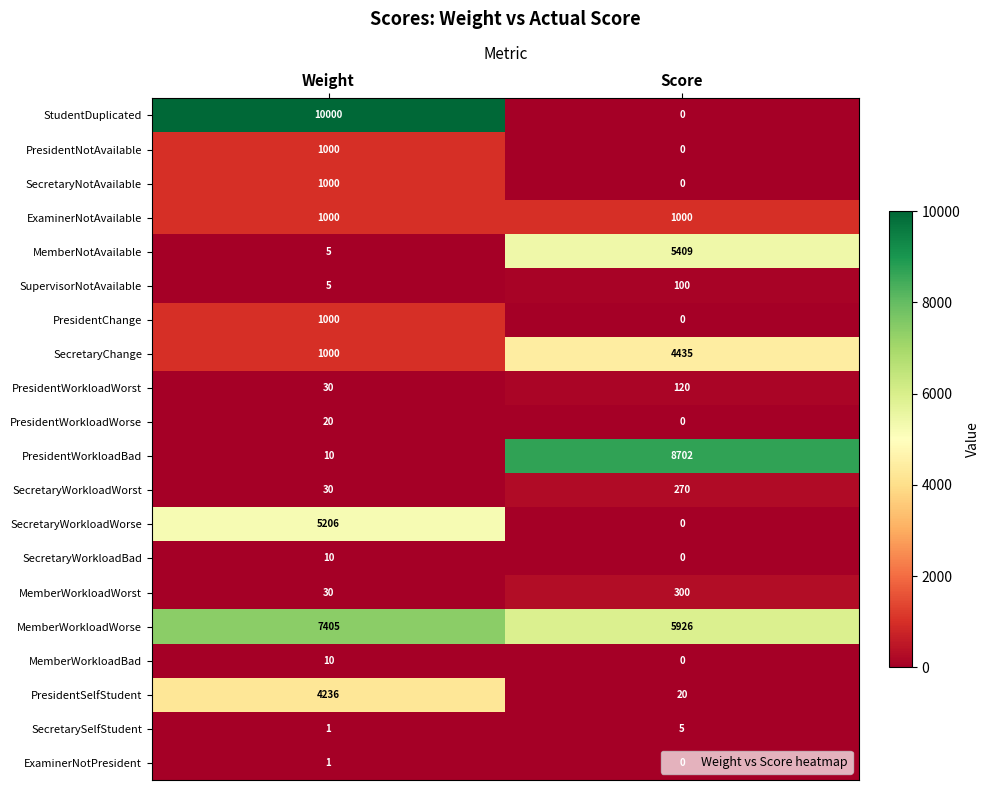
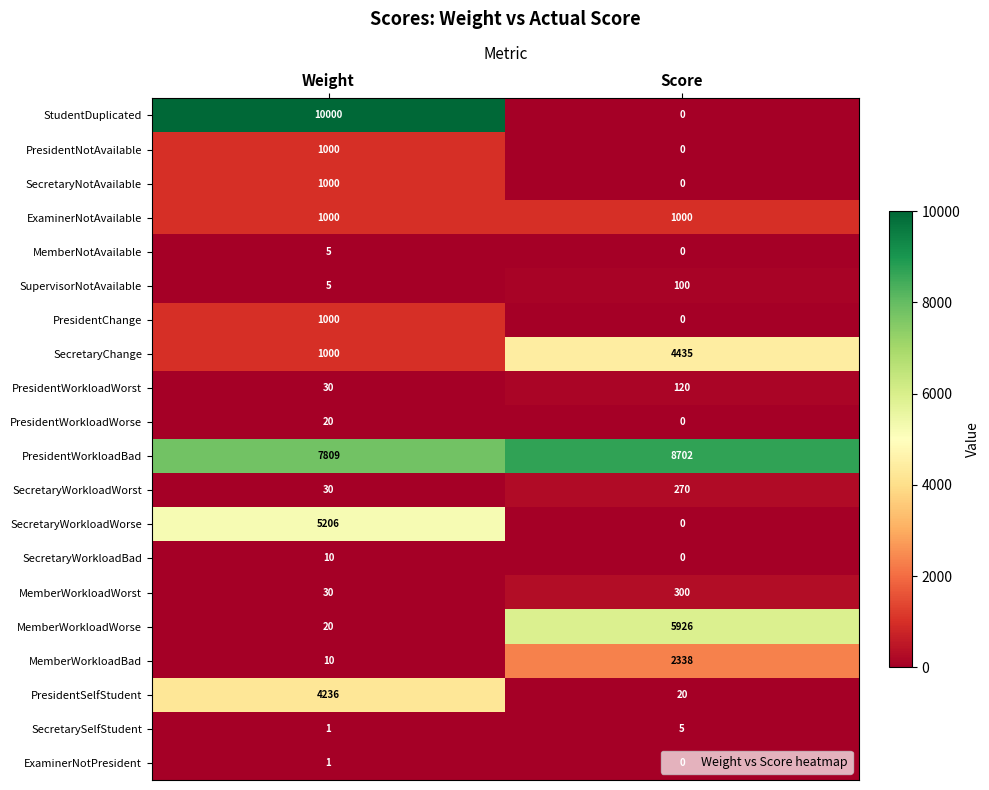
  {
    "StudentDuplicated": {
      "Weight": 10000,
      "Score": 0
    },
    "PresidentNotAvailable": {
      "Weight": 1000,
      "Score": 0
    },
    "SecretaryNotAvailable": {
      "Weight": 1000,
      "Score": 0
    },
    "ExaminerNotAvailable": {
      "Weight": 1000,
      "Score": 1000
    },
    "MemberNotAvailable": {
      "Weight": 5,
-     "Score": 5409
+     "Score": 0
    },
    "SupervisorNotAvailable": {
      "Weight": 5,
      "Score": 100
    },
    "PresidentChange": {
      "Weight": 1000,
      "Score": 0
    },
    "SecretaryChange": {
      "Weight": 1000,
      "Score": 4435
    },
    "PresidentWorkloadWorst": {
      "Weight": 30,
      "Score": 120
    },
    "PresidentWorkloadWorse": {
      "Weight": 20,
      "Score": 0
    },
    "PresidentWorkloadBad": {
-     "Weight": 10,
+     "Weight": 7809,
      "Score": 8702
    },
    "SecretaryWorkloadWorst": {
      "Weight": 30,
      "Score": 270
    },
    "SecretaryWorkloadWorse": {
      "Weight": 5206,
      "Score": 0
    },
    "SecretaryWorkloadBad": {
      "Weight": 10,
      "Score": 0
    },
    "MemberWorkloadWorst": {
      "Weight": 30,
      "Score": 300
    },
    "MemberWorkloadWorse": {
-     "Weight": 7405,
+     "Weight": 20,
      "Score": 5926
    },
    "MemberWorkloadBad": {
      "Weight": 10,
-     "Score": 0
+     "Score": 2338
    },
    "PresidentSelfStudent": {
      "Weight": 4236,
      "Score": 20
    },
    "SecretarySelfStudent": {
      "Weight": 1,
      "Score": 5
    },
    "ExaminerNotPresident": {
      "Weight": 1
    }
  }
